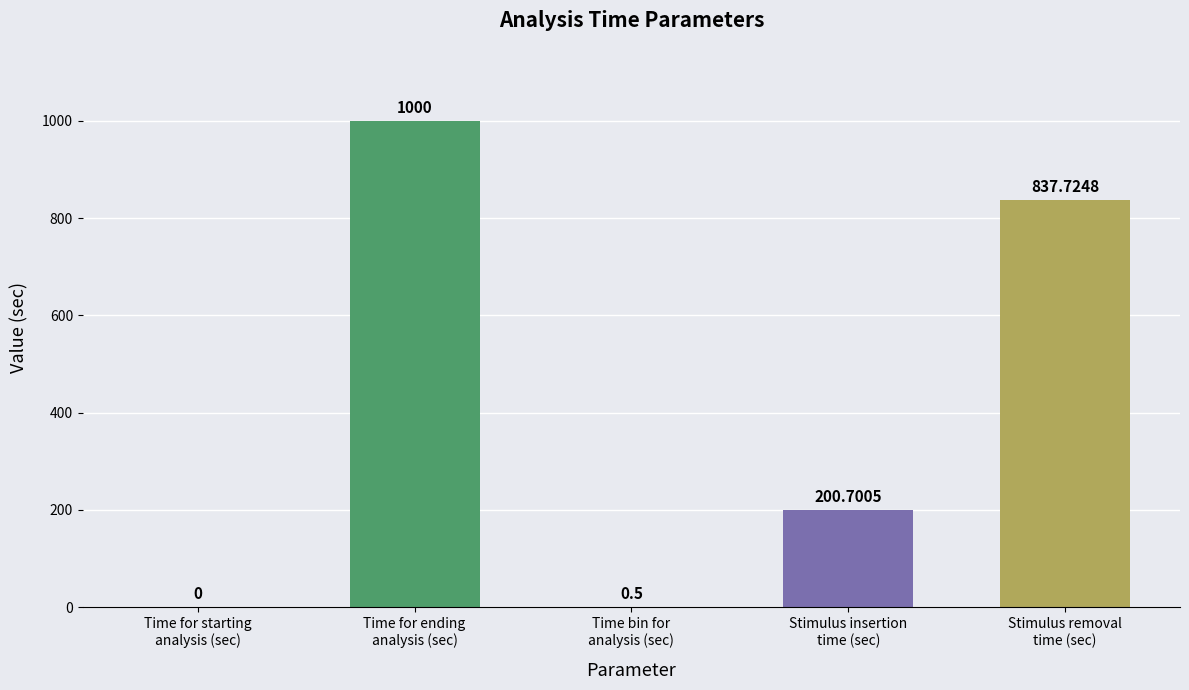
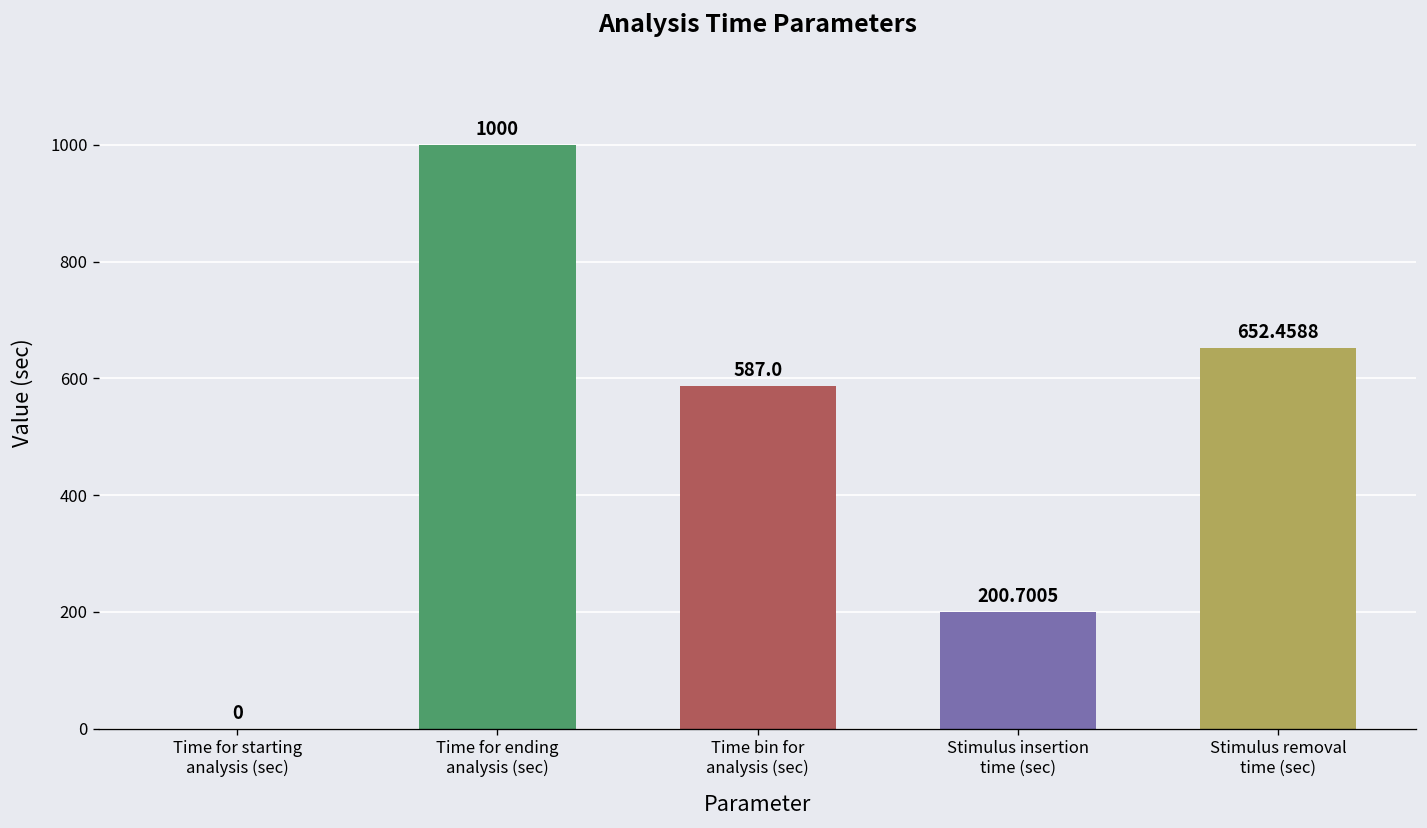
  {
    "Time for starting analysis (sec)": 0,
    "Time for ending analysis (sec)": 1000,
-   "Time bin for analysis (sec)": 0.5,
+   "Time bin for analysis (sec)": 587.0,
    "Stimulus insertion time (sec)": 200.7005,
-   "Stimulus removal time (sec)": 837.7248
+   "Stimulus removal time (sec)": 652.4588
  }
